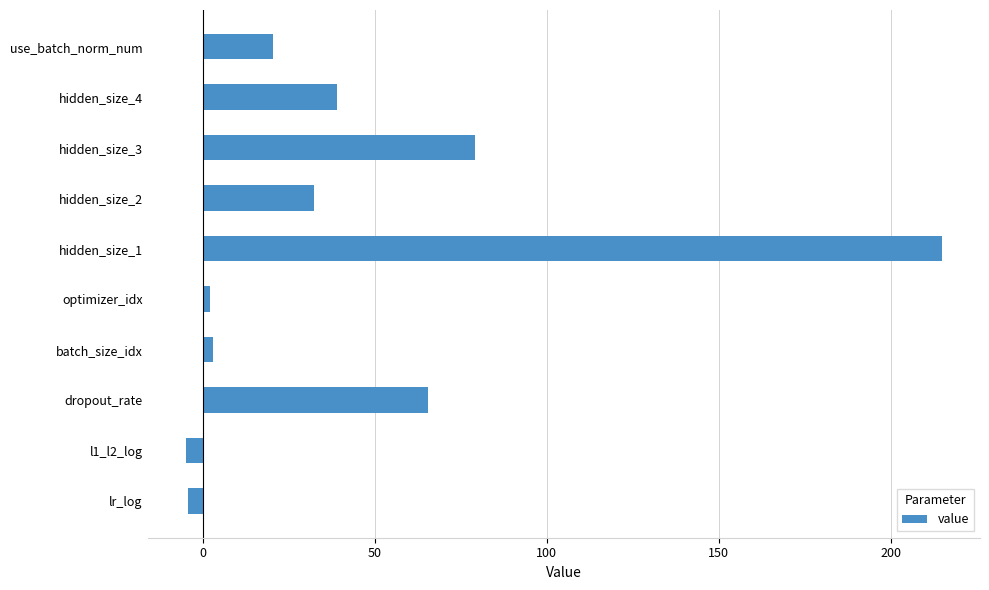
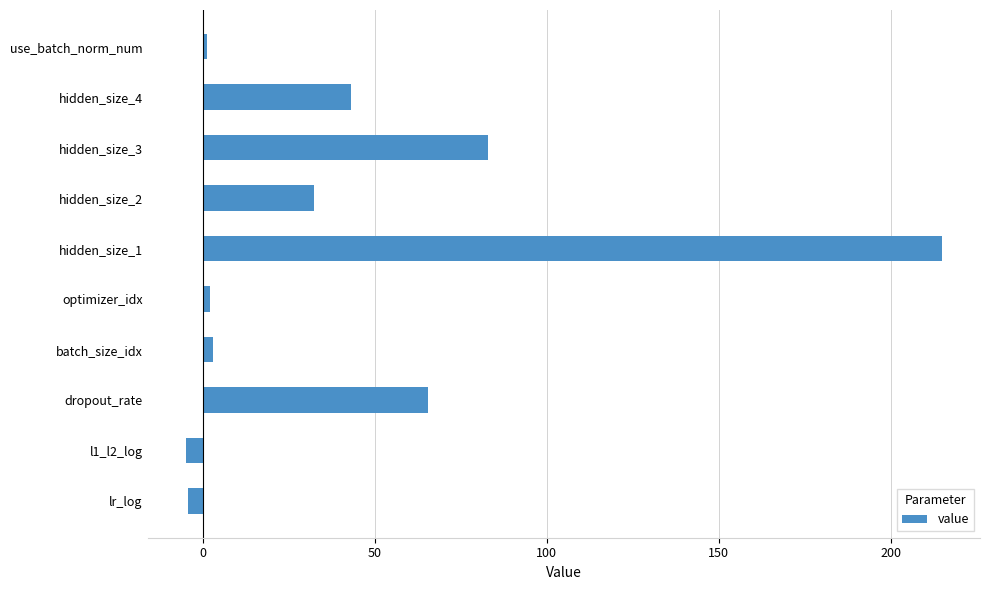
  {
-   "use_batch_norm_num": 20,
-   "hidden_size_4": 39,
-   "hidden_size_3": 79,
+   "use_batch_norm_num": 1,
+   "hidden_size_4": 43,
+   "hidden_size_3": 83,
    "hidden_size_2": 32,
    "hidden_size_1": 215,
    "optimizer_idx": 2,
    "batch_size_idx": 3,
    "dropout_rate": 65,
    "l1_l2_log": -5,
    "lr_log": -5
  }
